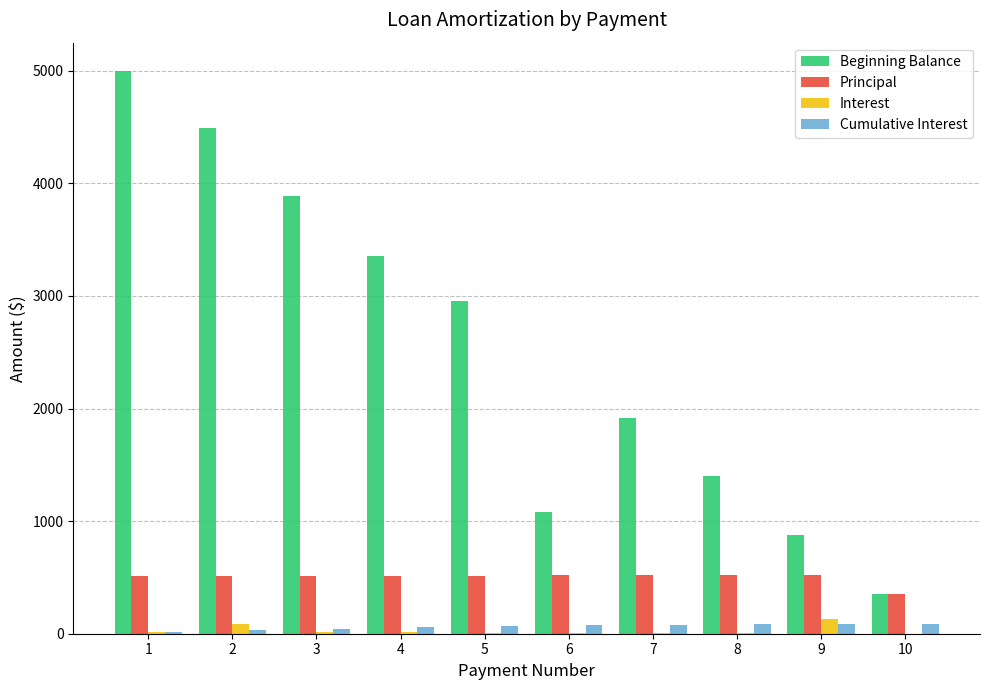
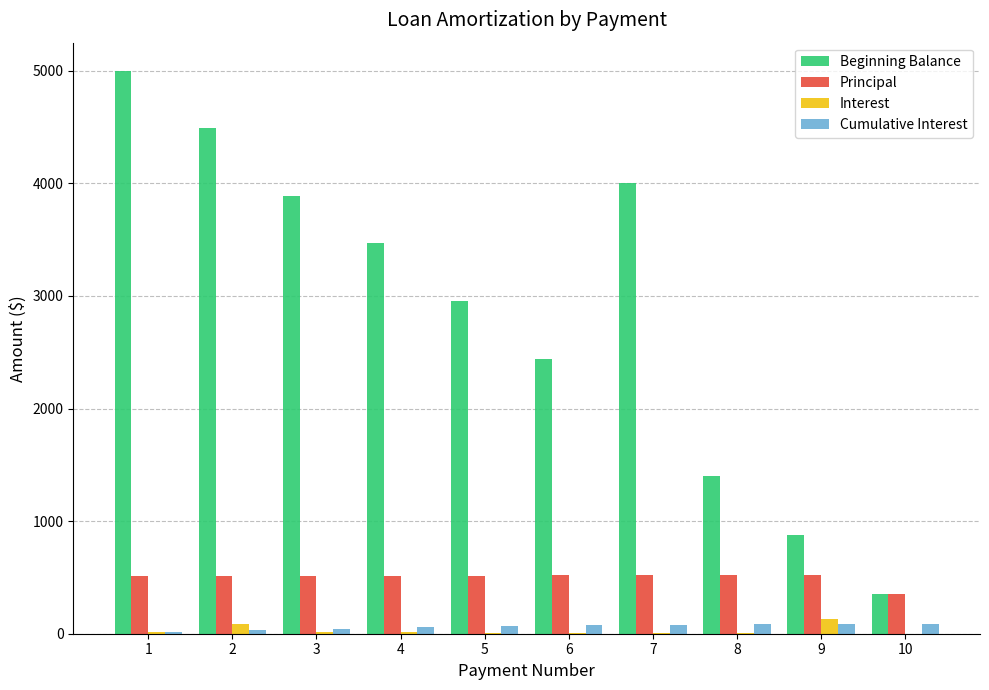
  {
    "Beginning Balance": {
      "1": 5000,
      "2": 4490,
      "3": 3890,
-     "4": 3360,
+     "4": 3470,
      "5": 2950,
-     "6": 1080,
-     "7": 1920,
+     "6": 2440,
+     "7": 4010,
      "8": 1400,
      "9": 880,
      "10": 360
    },
    "Principal": {
      "1": 510,
      "2": 510,
      "3": 510,
      "4": 510,
      "5": 520,
      "6": 520,
      "7": 520,
      "8": 520,
      "9": 520,
      "10": 360
    },
    "Interest": {
      "2": 90,
      "9": 130
    },
    "Cumulative Interest": {
      "2": 30,
      "3": 40,
      "4": 60,
      "5": 70,
      "6": 70,
      "7": 80,
      "8": 90,
      "9": 90,
      "10": 90
    }
  }
